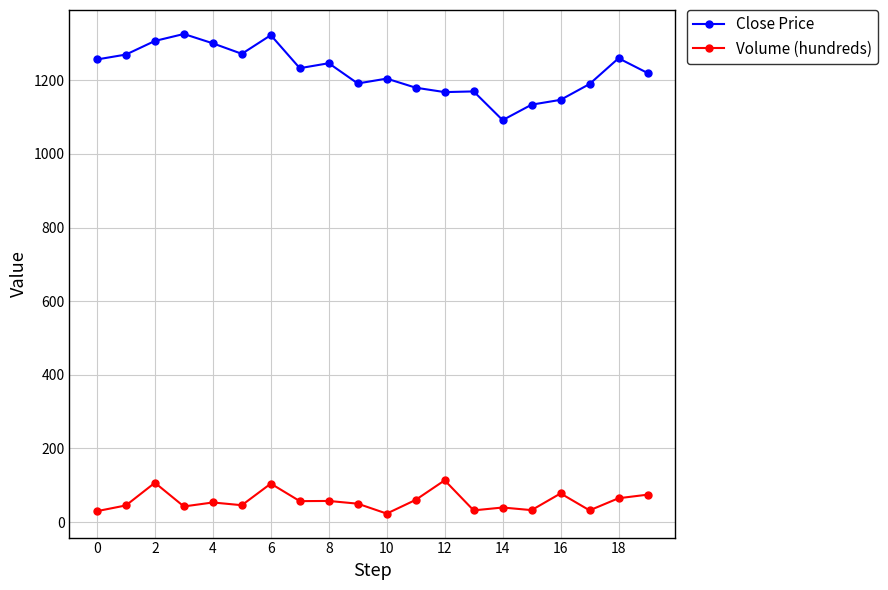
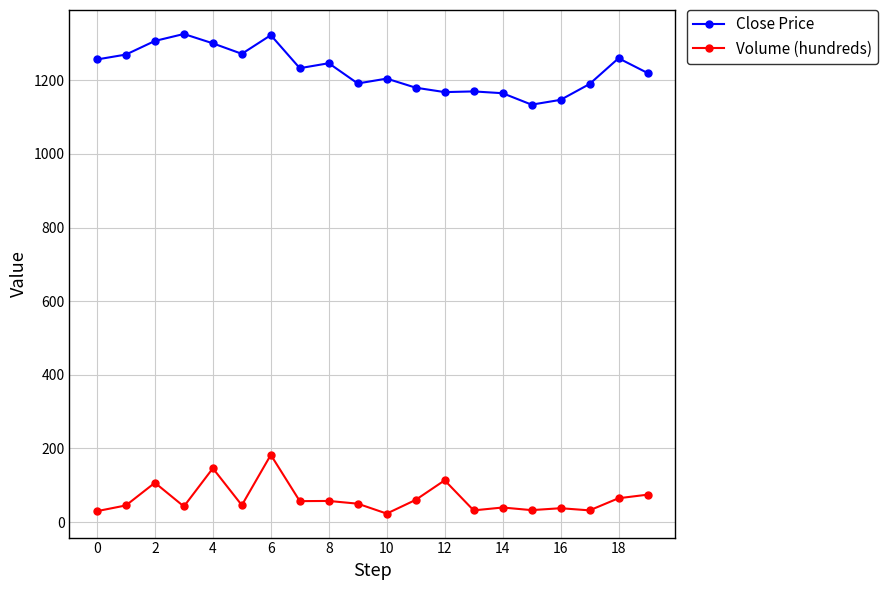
  {
    "Close Price": {
      "0": 1260,
      "2": 1310,
      "4": 1300,
      "6": 1320,
      "8": 1250,
      "10": 1200,
      "12": 1170,
-     "14": 1090,
+     "14": 1170,
      "16": 1150,
      "18": 1260
    },
    "Volume (hundreds)": {
      "0": 30,
      "2": 110,
-     "4": 50,
-     "6": 100,
+     "4": 150,
+     "6": 180,
      "8": 60,
      "10": 20,
      "12": 110,
      "14": 40,
-     "16": 80,
+     "16": 40,
      "18": 60
    }
  }
